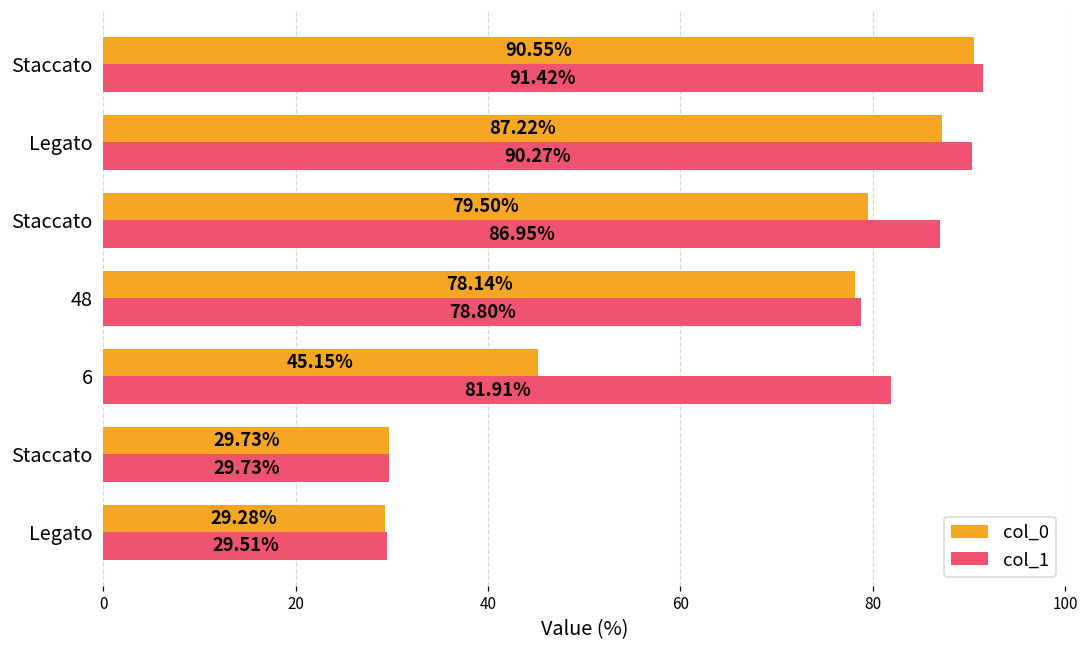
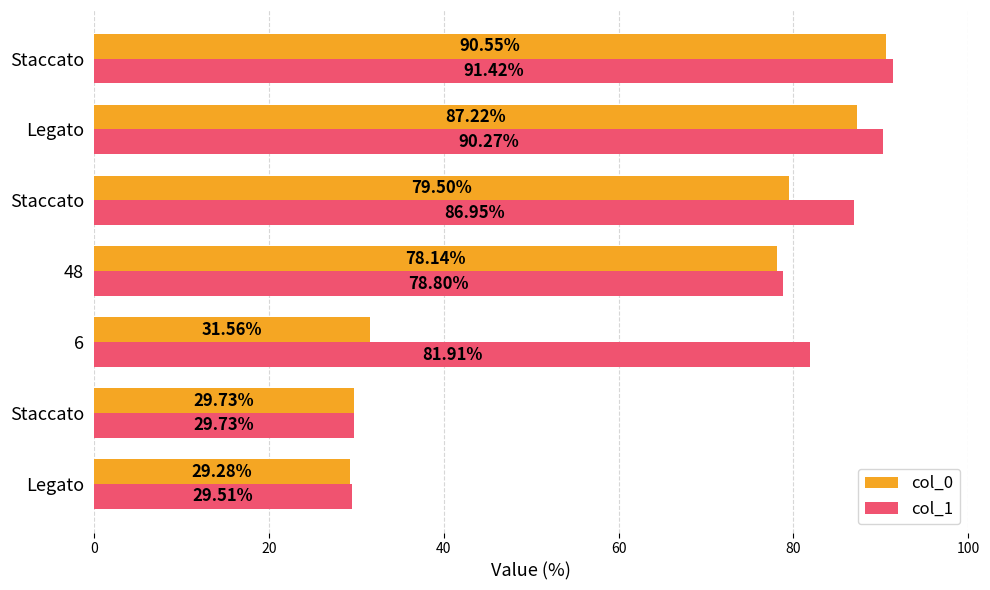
  {
    "col_0": {
      "48": "78.14%",
-     "6": "45.15%"
+     "6": "31.56%"
    },
    "col_1": {
      "48": "78.80%",
      "6": "81.91%"
    }
  }
